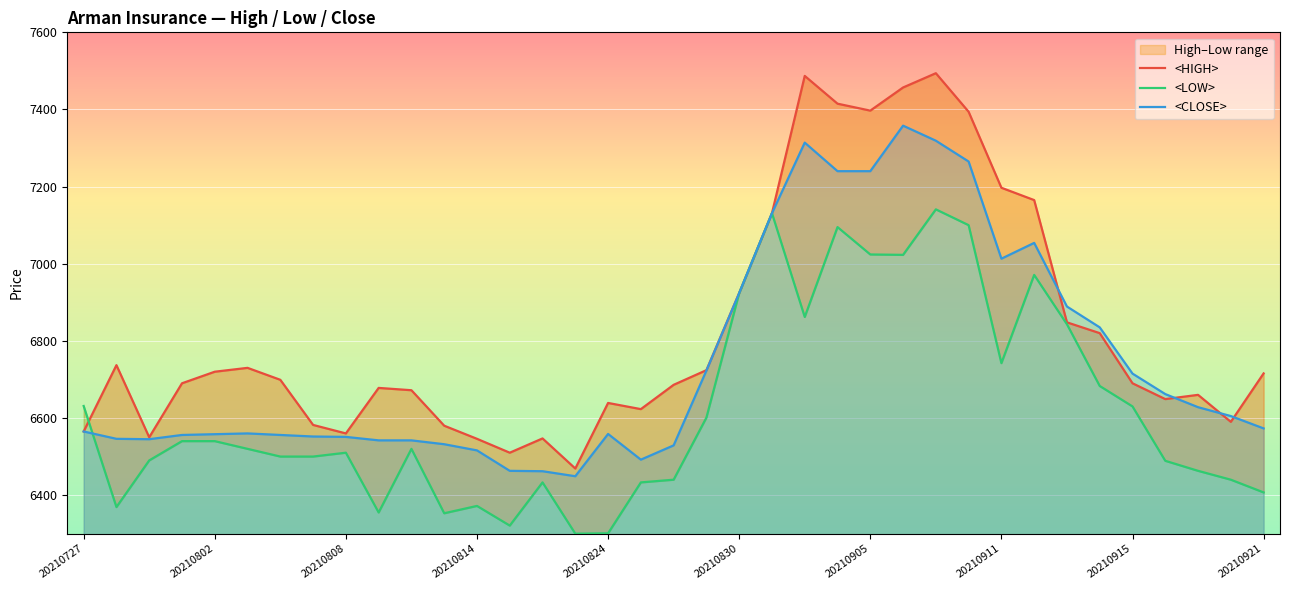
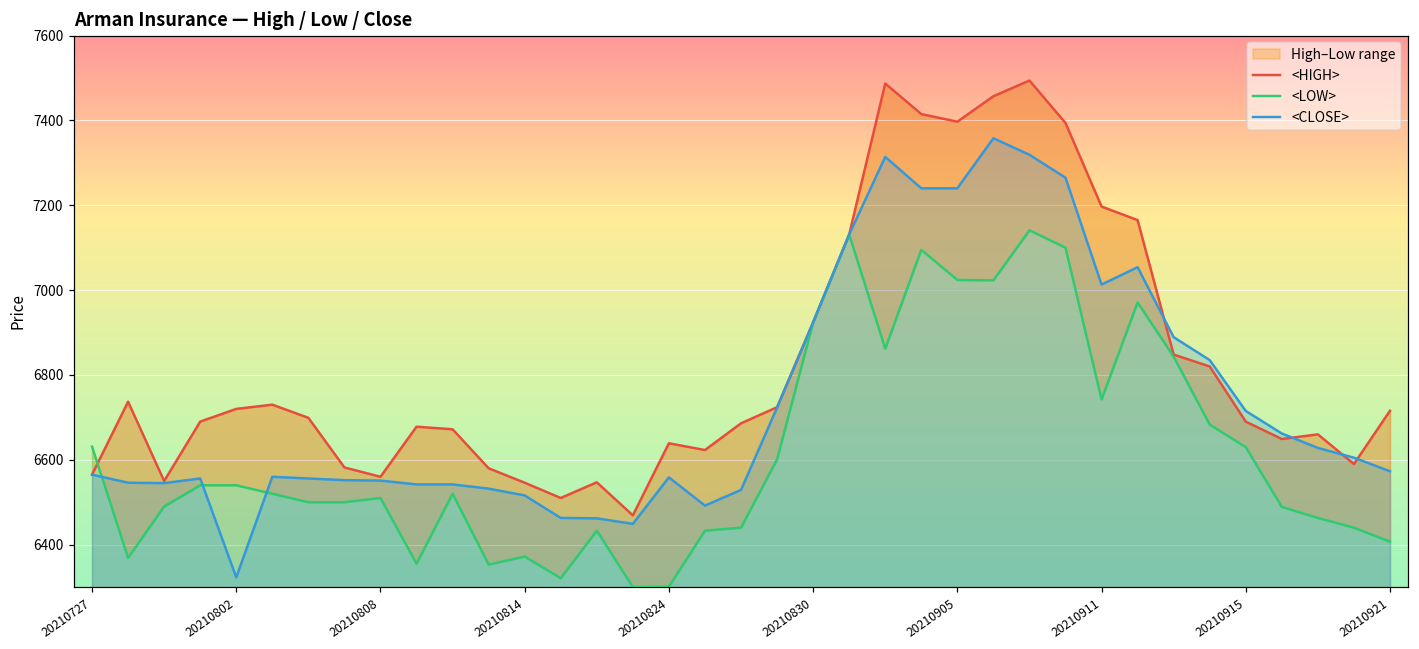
  {
    "<LOW>": {
      "20210802": 6540,
      "20210808": 6510,
      "20210814": 6370,
      "20210824": 6300,
      "20210905": 7020,
      "20210911": 6740,
      "20210915": 6630,
      "20210921": 6410
    },
    "<CLOSE>": {
-     "20210802": 6560,
+     "20210802": 6320,
      "20210808": 6550,
      "20210814": 6520,
      "20210824": 6560,
      "20210905": 7240,
      "20210911": 7010,
      "20210915": 6720,
      "20210921": 6570
    }
  }
